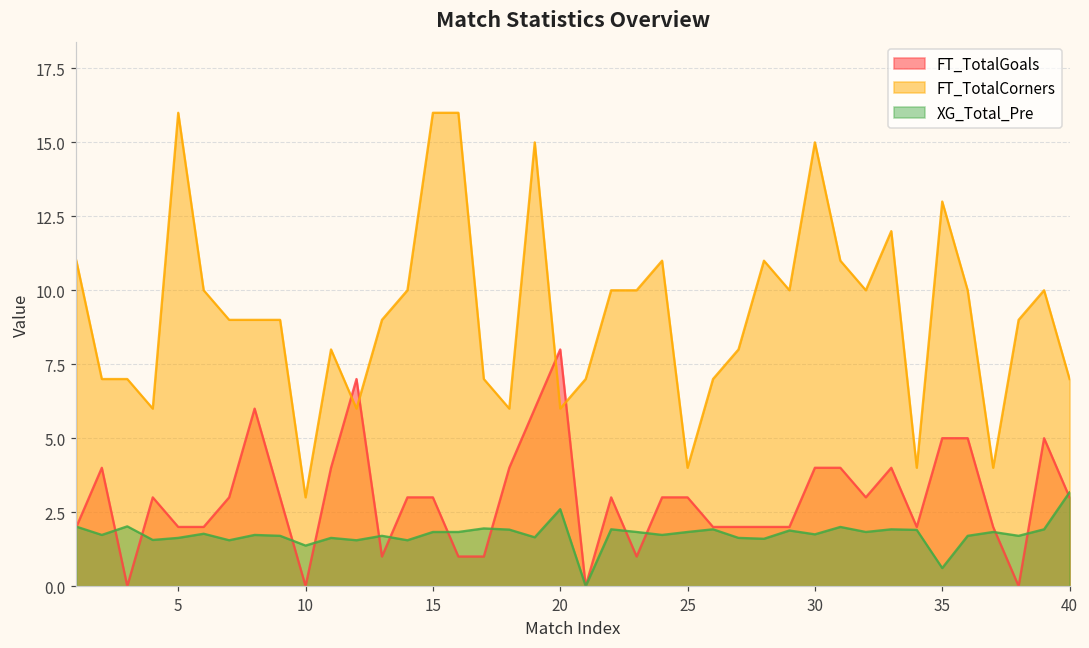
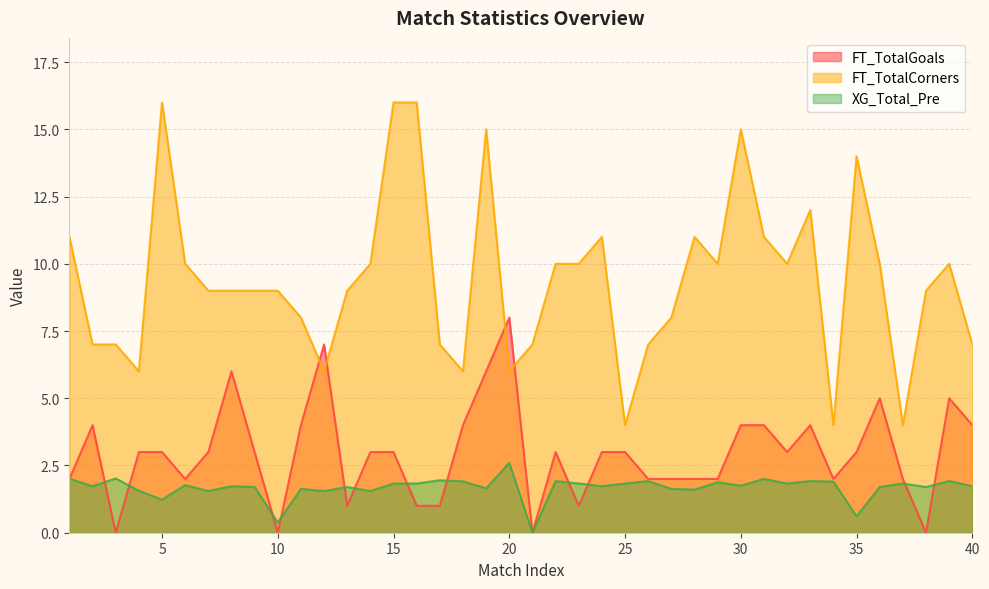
  {
    "FT_TotalGoals": {
-     "5": 2,
+     "5": 3,
      "10": 0,
      "15": 3,
      "20": 8,
      "25": 3,
      "30": 4,
-     "35": 5,
-     "40": 3
+     "35": 3,
+     "40": 4
    },
    "FT_TotalCorners": {
      "5": 16,
-     "10": 3,
+     "10": 9,
      "15": 16,
      "20": 6,
      "25": 4,
      "30": 15,
-     "35": 13,
+     "35": 14,
      "40": 7
    },
    "XG_Total_Pre": {
-     "5": 1.6,
-     "10": 1.4,
+     "5": 1.2,
+     "10": 0.4,
      "15": 1.8,
      "20": 2.6,
      "25": 1.8,
      "30": 1.8,
      "35": 0.6,
-     "40": 3.2
+     "40": 1.7
    }
  }
